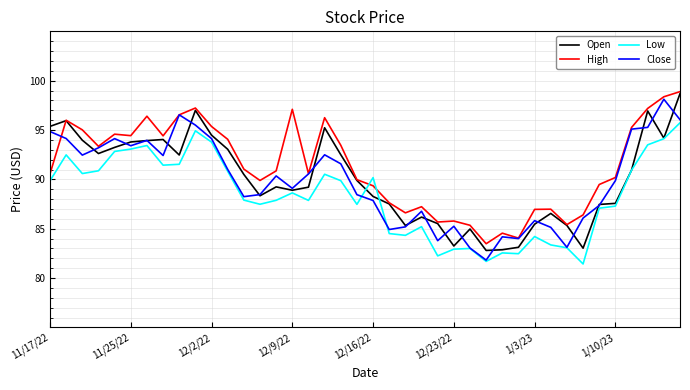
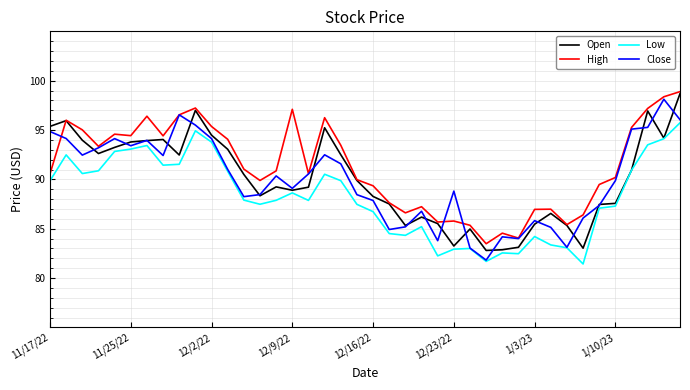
  {
    "Open": {
      "11/17/22": 95,
      "11/25/22": 94,
      "12/2/22": 94,
      "12/16/22": 88,
      "12/23/22": 83,
      "1/3/23": 85,
      "1/10/23": 88
    },
    "High": {
      "11/17/22": 91,
      "11/25/22": 94,
      "12/2/22": 95,
      "12/9/22": 97,
      "12/16/22": 89,
      "12/23/22": 86,
      "1/3/23": 87,
      "1/10/23": 90
    },
    "Low": {
      "11/17/22": 90,
      "11/25/22": 93,
      "12/2/22": 94,
      "12/9/22": 89,
-     "12/16/22": 90,
+     "12/16/22": 87,
      "12/23/22": 83,
      "1/3/23": 84,
      "1/10/23": 87
    },
    "Close": {
      "11/17/22": 95,
      "11/25/22": 93,
      "12/2/22": 94,
      "12/16/22": 88,
-     "12/23/22": 85,
+     "12/23/22": 89,
      "1/3/23": 86,
      "1/10/23": 90
    }
  }
